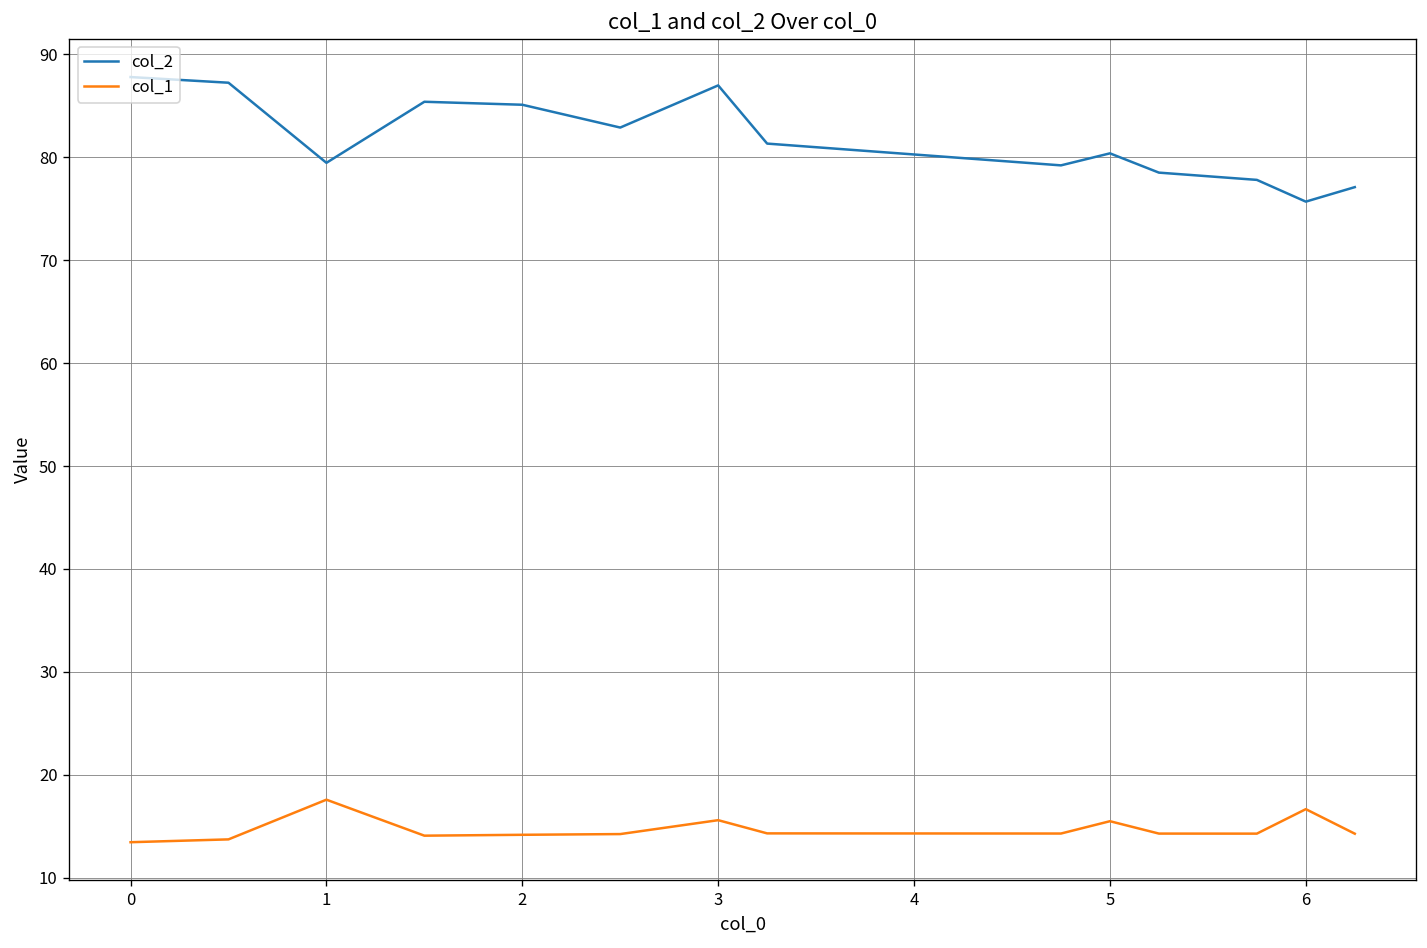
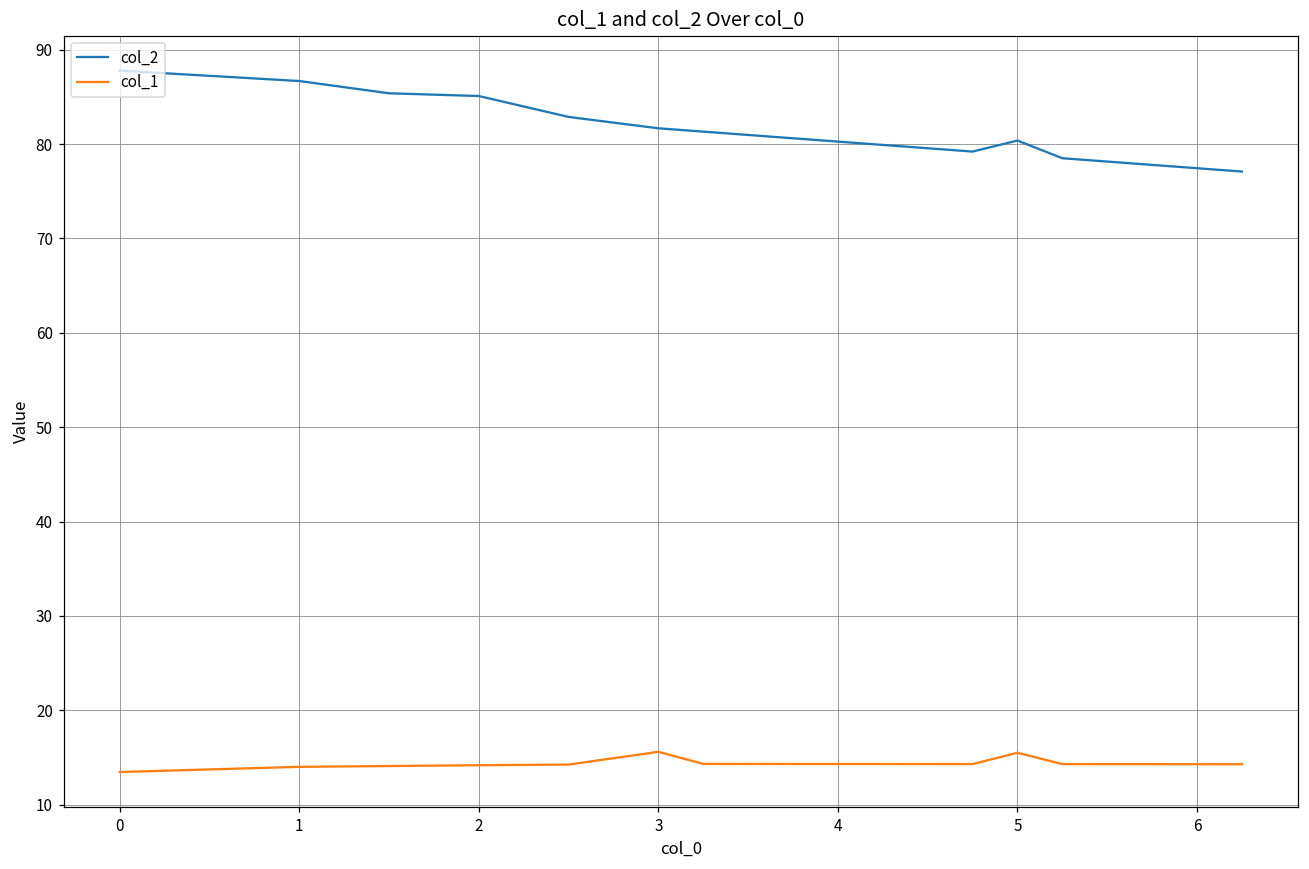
  {
    "col_2": {
-     "1": 79,
+     "1": 87,
      "2": 85,
-     "3": 87,
+     "3": 82,
      "4": 80,
      "5": 80,
-     "6": 76
+     "6": 77
    },
    "col_1": {
      "0": 13,
-     "1": 18,
+     "1": 14,
      "2": 14,
      "3": 16,
      "4": 14,
      "5": 16,
-     "6": 17
+     "6": 14
    }
  }
